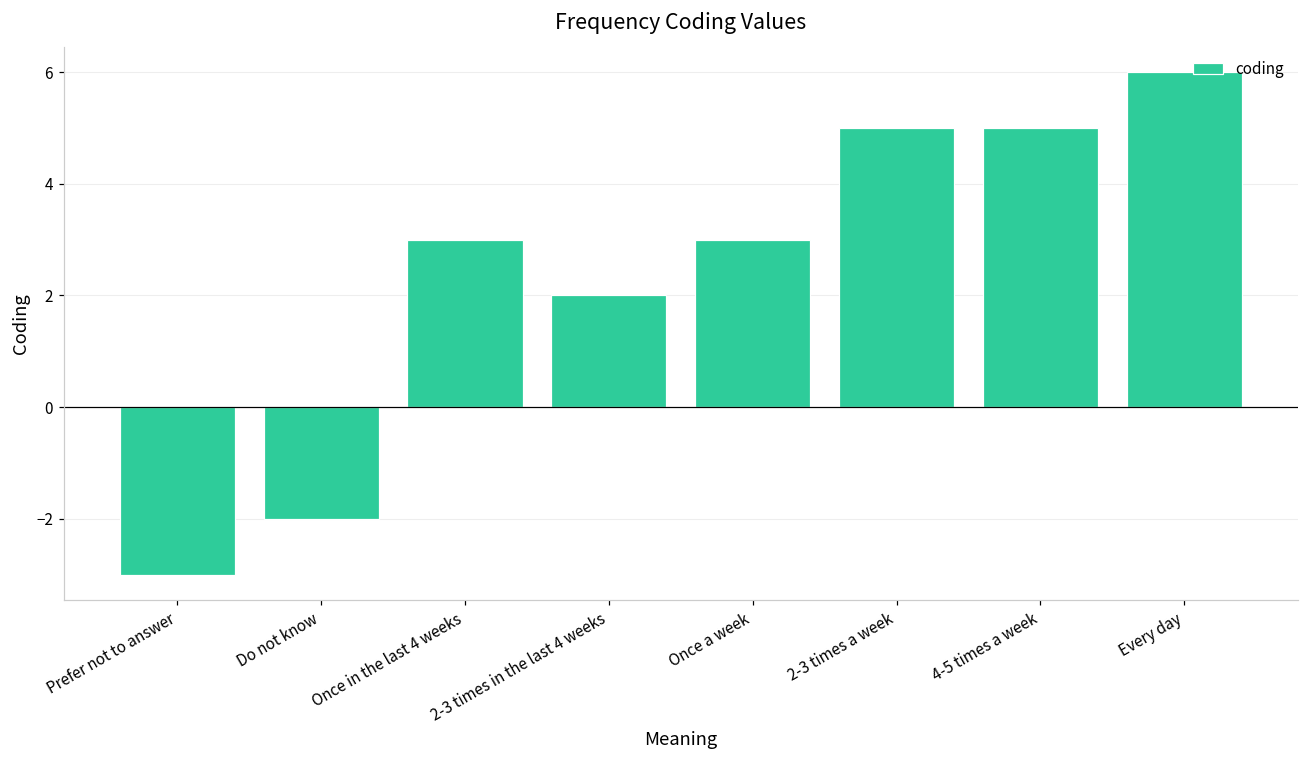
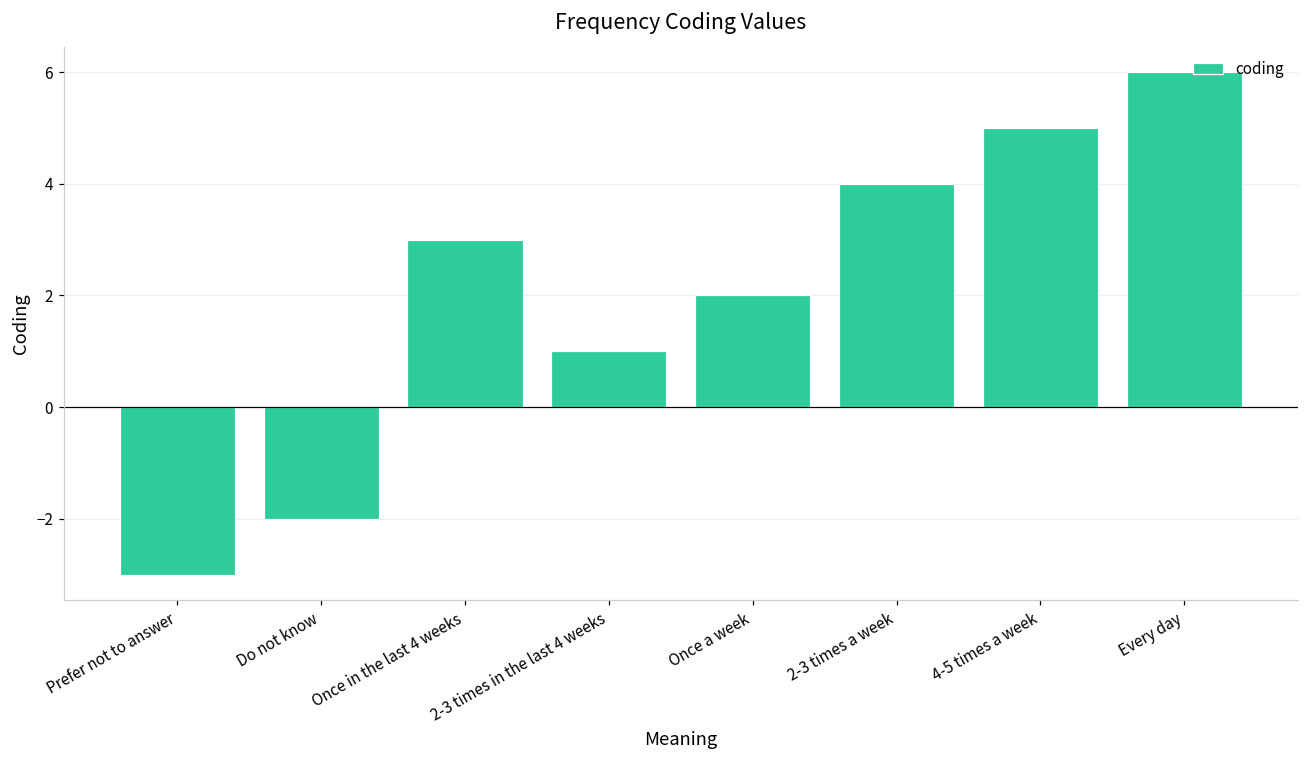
  {
    "Prefer not to answer": -3,
    "Do not know": -2,
    "Once in the last 4 weeks": 3,
-   "2-3 times in the last 4 weeks": 2,
-   "Once a week": 3,
-   "2-3 times a week": 5,
+   "2-3 times in the last 4 weeks": 1,
+   "Once a week": 2,
+   "2-3 times a week": 4,
    "4-5 times a week": 5,
    "Every day": 6
  }
